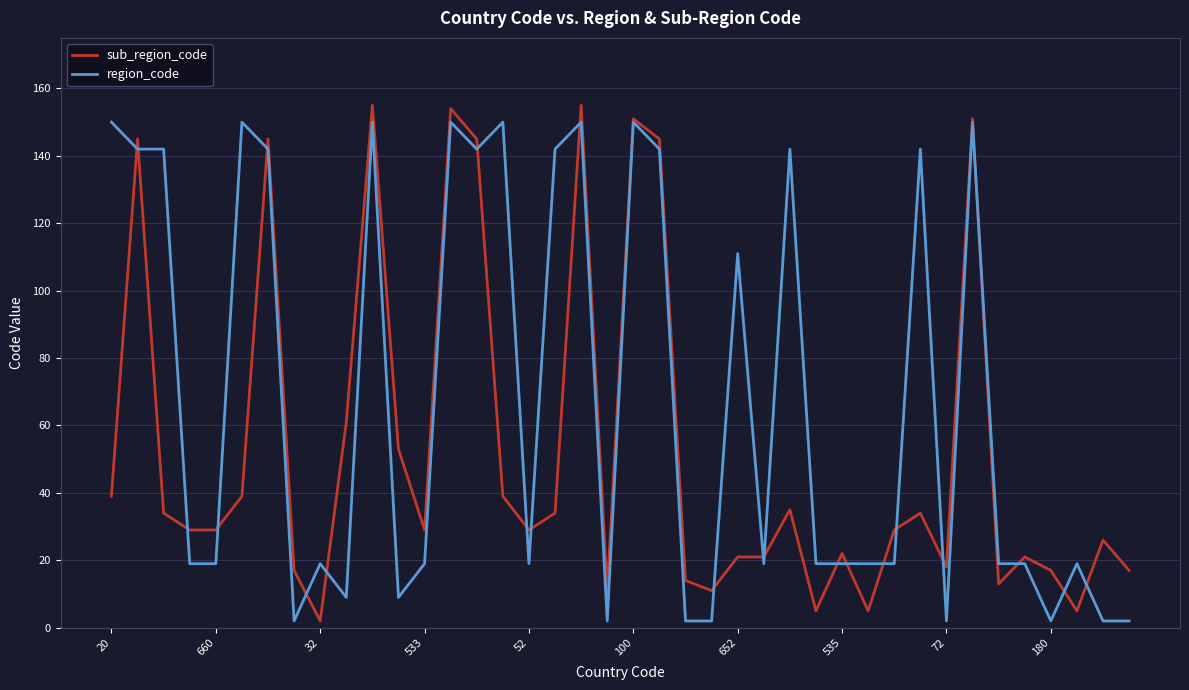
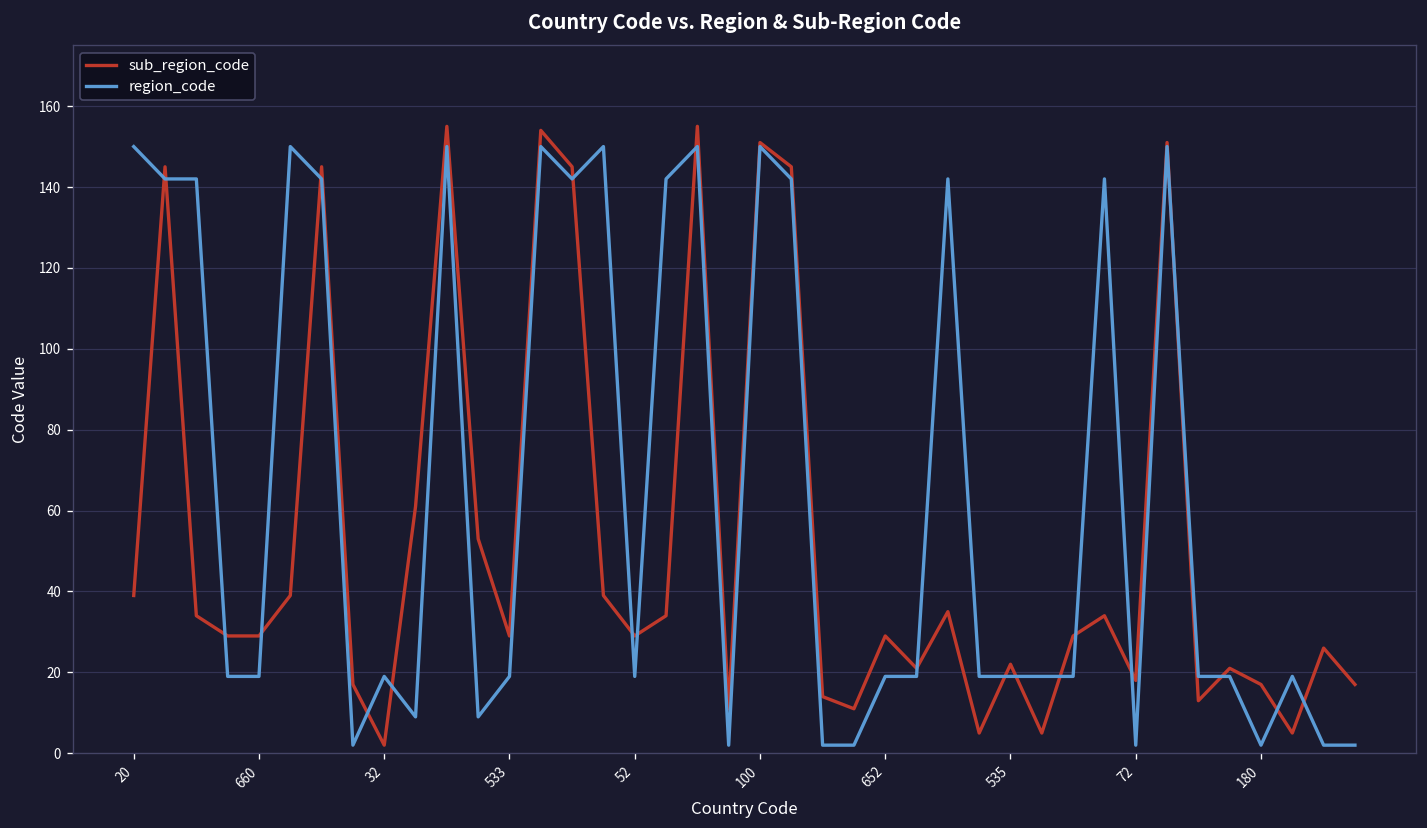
  {
    "sub_region_code": {
      "20": 39,
      "660": 29,
      "32": 2,
      "533": 29,
      "52": 29,
      "100": 151,
-     "652": 21,
+     "652": 29,
      "535": 22,
      "72": 18,
      "180": 17
    },
    "region_code": {
      "20": 150,
      "660": 19,
      "32": 19,
      "533": 19,
      "52": 19,
      "100": 150,
-     "652": 111,
+     "652": 19,
      "535": 19,
      "72": 2,
      "180": 2
    }
  }
